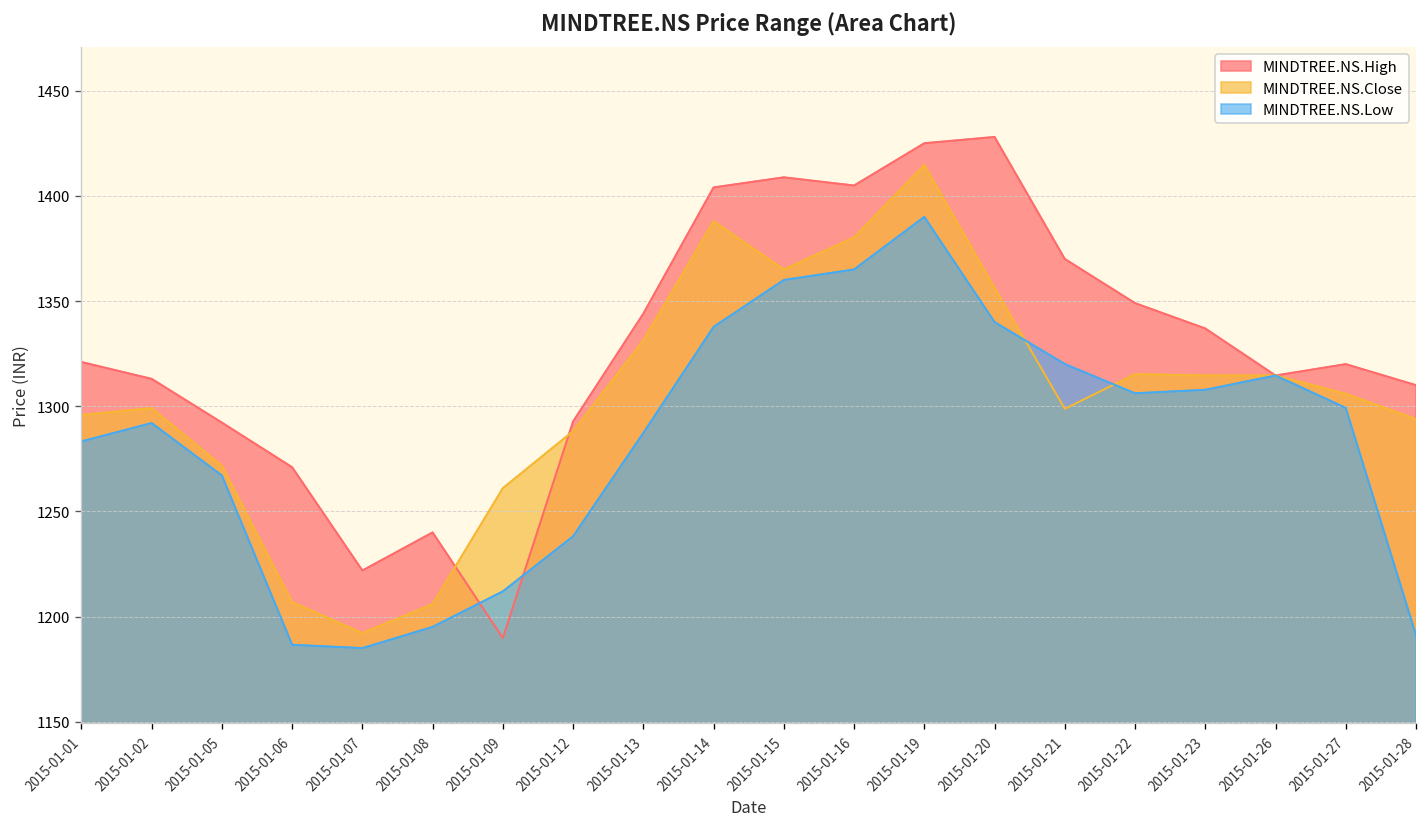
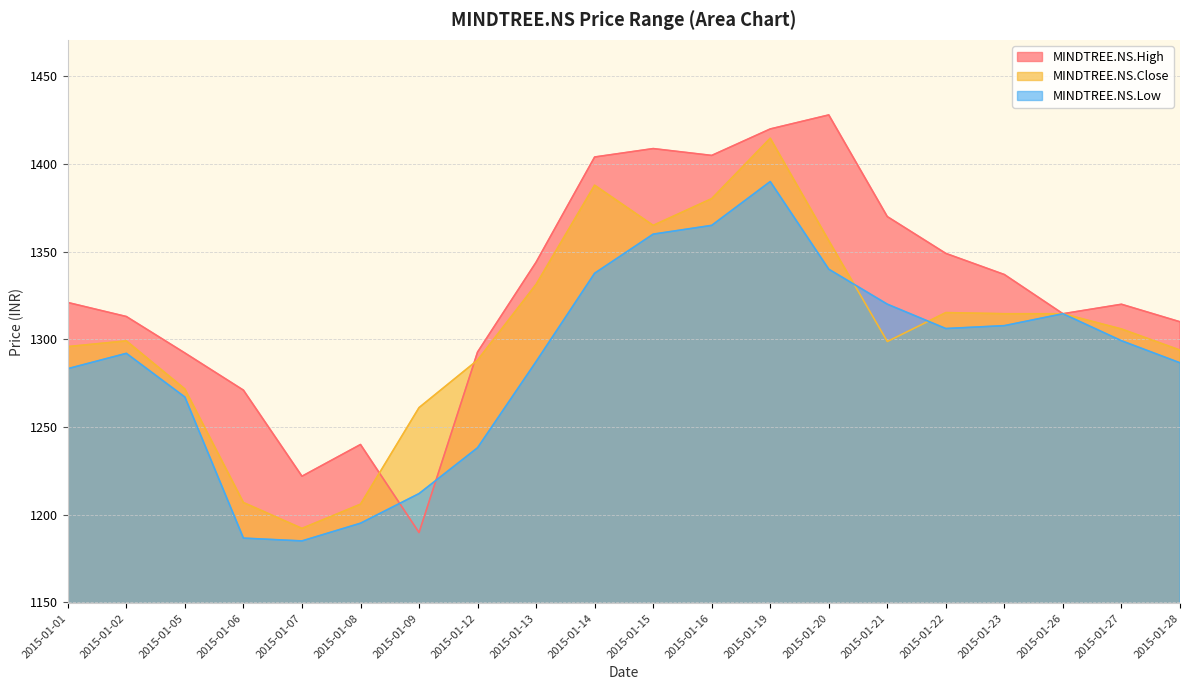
  {
    "MINDTREE.NS.High": {
      "2015-01-01": 1321,
      "2015-01-02": 1313,
      "2015-01-05": 1292,
      "2015-01-06": 1271,
      "2015-01-07": 1222,
      "2015-01-08": 1240,
      "2015-01-09": 1190,
      "2015-01-12": 1293,
      "2015-01-13": 1344,
      "2015-01-14": 1404,
      "2015-01-15": 1409,
      "2015-01-16": 1405,
-     "2015-01-19": 1425,
+     "2015-01-19": 1420,
      "2015-01-20": 1428,
      "2015-01-21": 1370,
      "2015-01-22": 1349,
      "2015-01-23": 1337,
      "2015-01-27": 1320,
      "2015-01-28": 1310
    },
    "MINDTREE.NS.Close": {
      "2015-01-01": 1296,
      "2015-01-02": 1299,
      "2015-01-05": 1272,
      "2015-01-06": 1207,
      "2015-01-07": 1192,
      "2015-01-08": 1206,
      "2015-01-09": 1261,
      "2015-01-12": 1288,
      "2015-01-13": 1331,
      "2015-01-14": 1388,
      "2015-01-15": 1365,
      "2015-01-16": 1380,
      "2015-01-19": 1415,
      "2015-01-20": 1356,
      "2015-01-21": 1299,
      "2015-01-22": 1315,
      "2015-01-23": 1315,
      "2015-01-27": 1306,
      "2015-01-28": 1294
    },
    "MINDTREE.NS.Low": {
      "2015-01-01": 1283,
      "2015-01-02": 1292,
      "2015-01-05": 1267,
      "2015-01-06": 1187,
      "2015-01-07": 1185,
      "2015-01-08": 1195,
      "2015-01-09": 1212,
      "2015-01-12": 1238,
      "2015-01-13": 1287,
      "2015-01-14": 1338,
      "2015-01-15": 1360,
      "2015-01-16": 1365,
      "2015-01-19": 1390,
      "2015-01-20": 1340,
      "2015-01-21": 1320,
      "2015-01-22": 1306,
      "2015-01-23": 1308,
      "2015-01-27": 1299,
-     "2015-01-28": 1191
+     "2015-01-28": 1287
    }
  }
